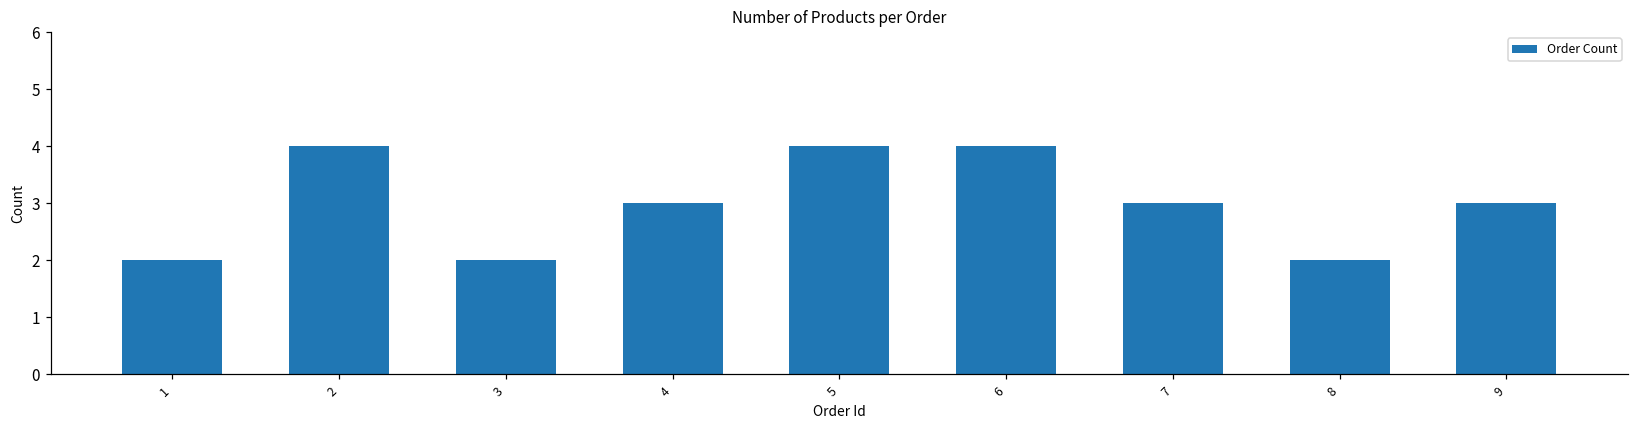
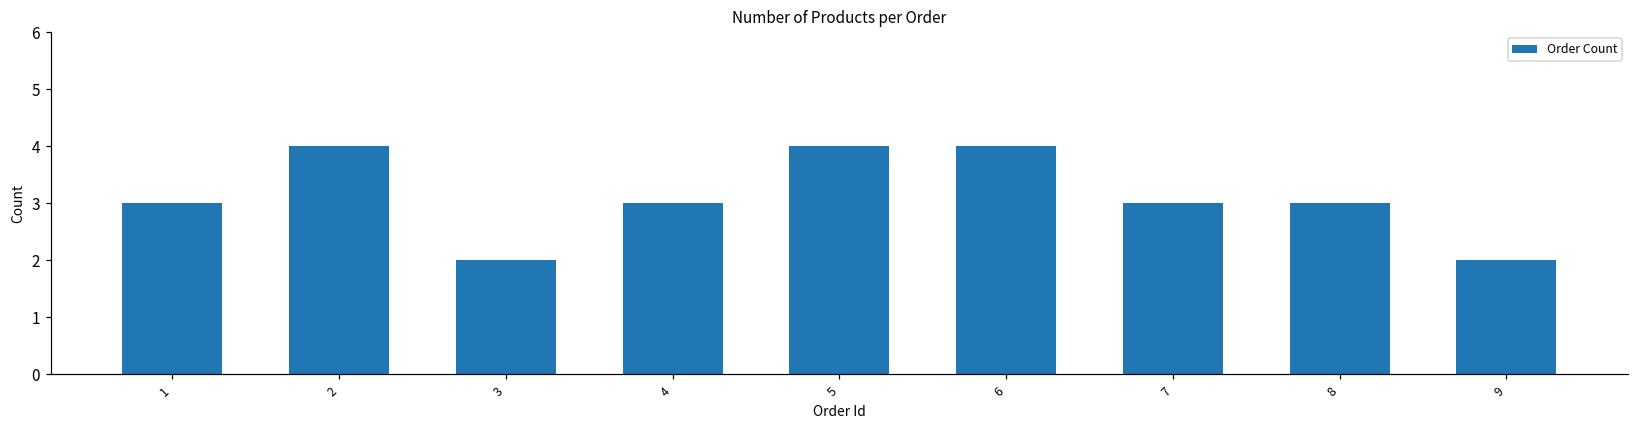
  {
-   "1": 2,
+   "1": 3,
    "2": 4,
    "3": 2,
    "4": 3,
    "5": 4,
    "6": 4,
    "7": 3,
-   "8": 2,
-   "9": 3
+   "8": 3,
+   "9": 2
  }
